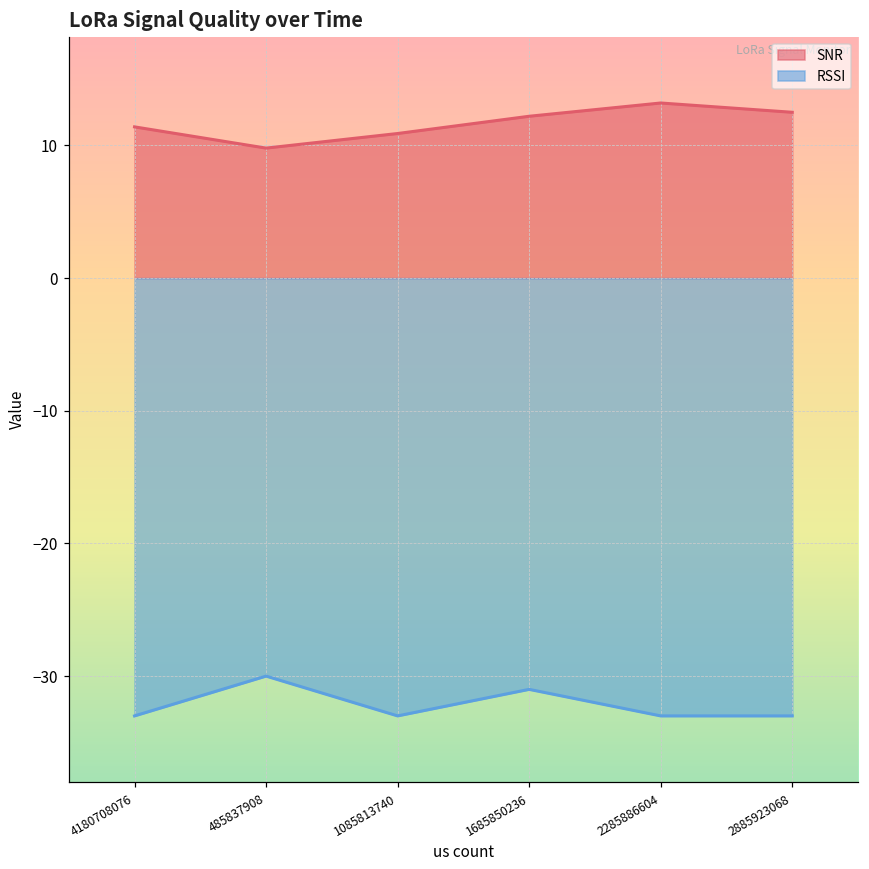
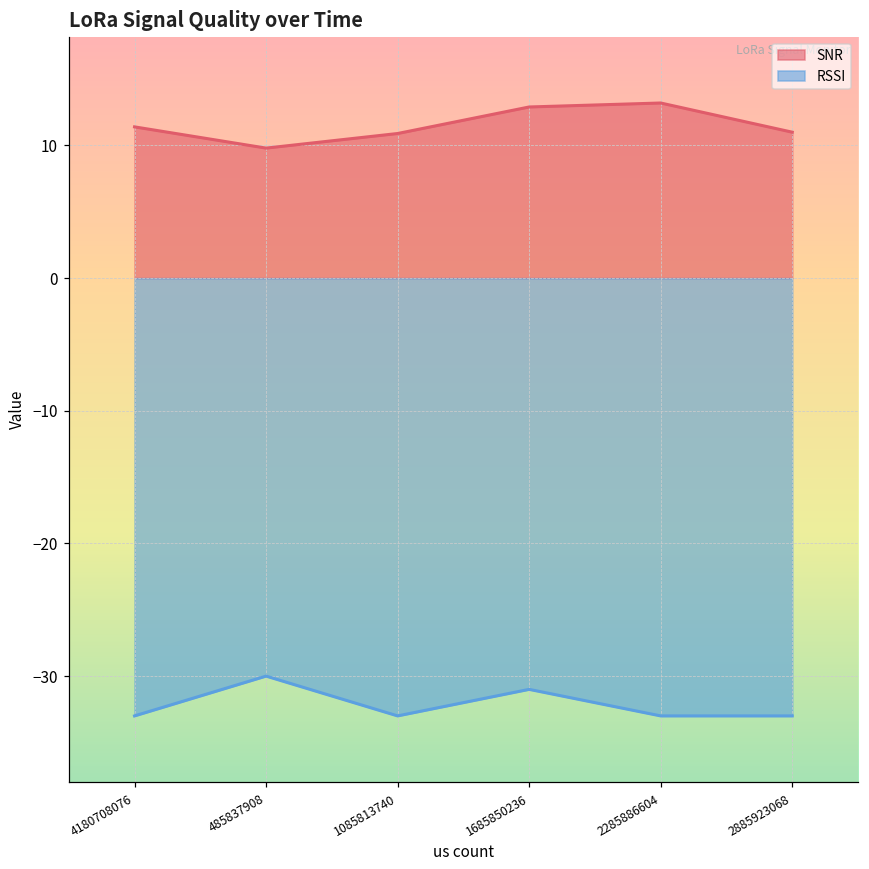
  {
    "SNR": {
      "4180708076": 11.4,
      "485837908": 9.8,
      "1085813740": 10.9,
-     "1685850236": 12.2,
+     "1685850236": 12.9,
      "2285886604": 13.2,
-     "2885923068": 12.5
+     "2885923068": 11.0
    }
  }
